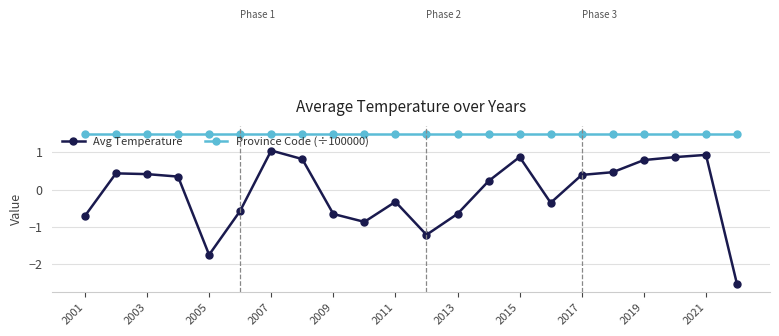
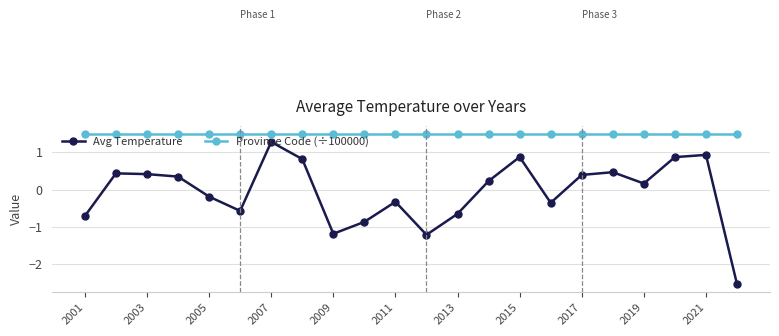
  {
    "Avg Temperature": {
      "2001": -0.7,
      "2003": 0.4,
-     "2005": -1.7,
-     "2007": 1.0,
-     "2009": -0.7,
+     "2005": -0.2,
+     "2007": 1.3,
+     "2009": -1.2,
      "2011": -0.3,
      "2013": -0.6,
      "2015": 0.9,
      "2017": 0.4,
-     "2019": 0.8,
+     "2019": 0.2,
      "2021": 0.9
    },
    "Province Code (÷100000)": {
      "2001": 1.5,
      "2003": 1.5,
      "2005": 1.5,
      "2007": 1.5,
      "2009": 1.5,
      "2011": 1.5,
      "2013": 1.5,
      "2015": 1.5,
      "2017": 1.5,
      "2019": 1.5,
      "2021": 1.5
    }
  }
